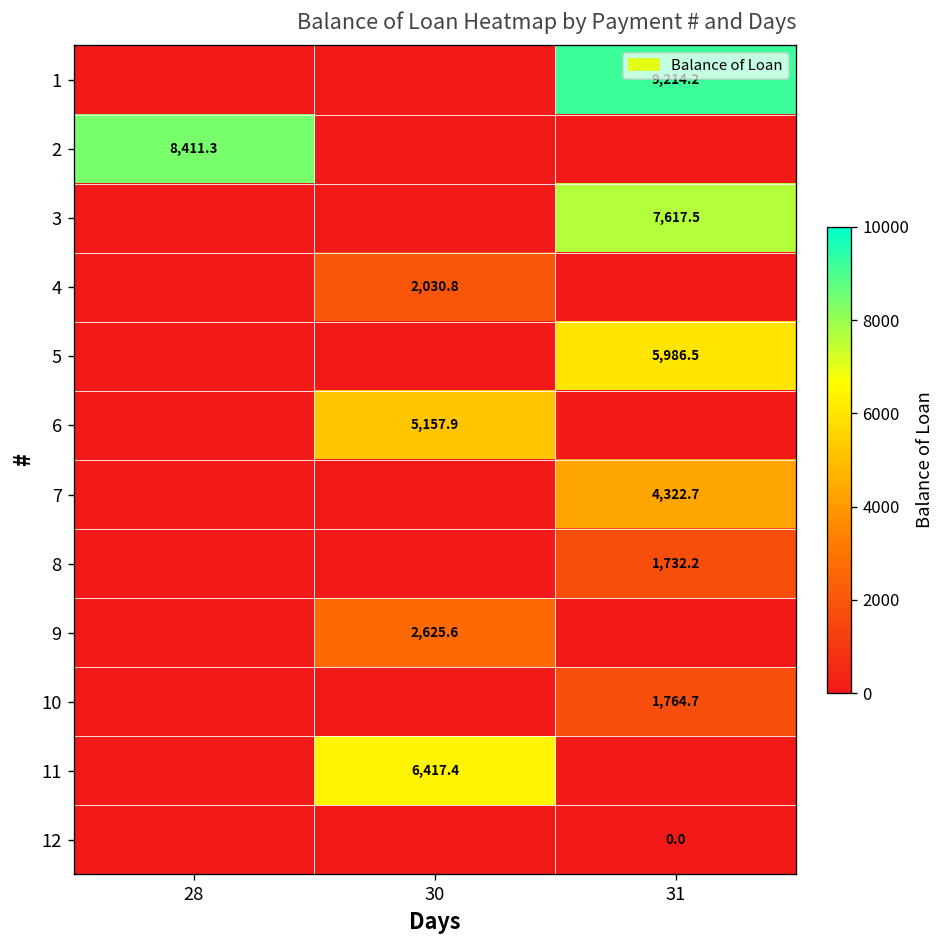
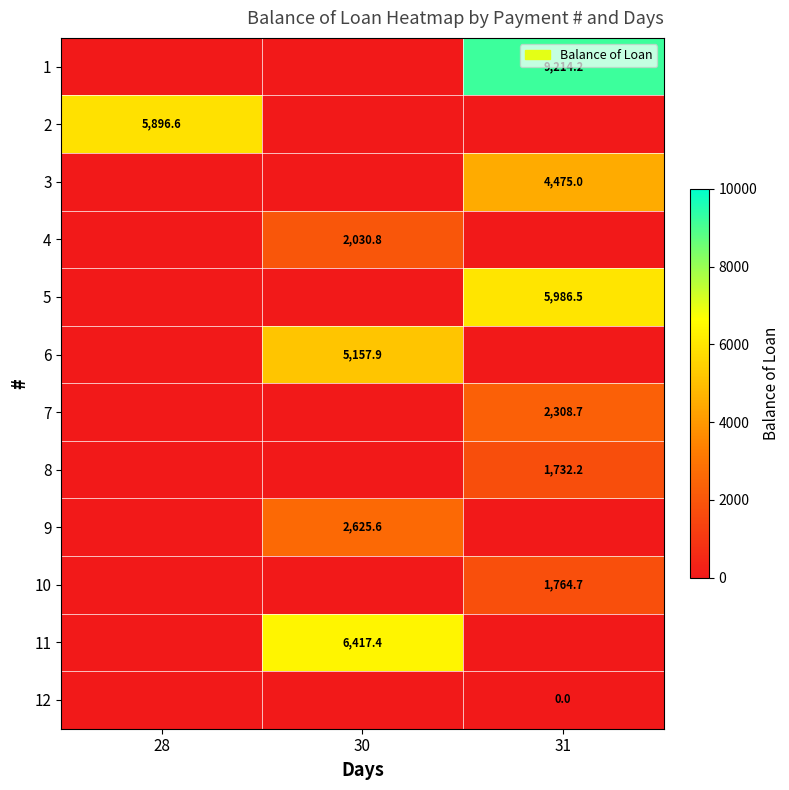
  {
    "2": {
-     "28": "8,411.3"
+     "28": "5,896.6"
    },
    "3": {
-     "31": "7,617.5"
+     "31": "4,475.0"
    },
    "4": {
      "30": "2,030.8"
    },
    "5": {
      "31": "5,986.5"
    },
    "6": {
      "30": "5,157.9"
    },
    "7": {
-     "31": "4,322.7"
+     "31": "2,308.7"
    },
    "8": {
      "31": "1,732.2"
    },
    "9": {
      "30": "2,625.6"
    },
    "10": {
      "31": "1,764.7"
    },
    "11": {
      "30": "6,417.4"
    },
    "12": {
      "31": "0.0"
    }
  }
